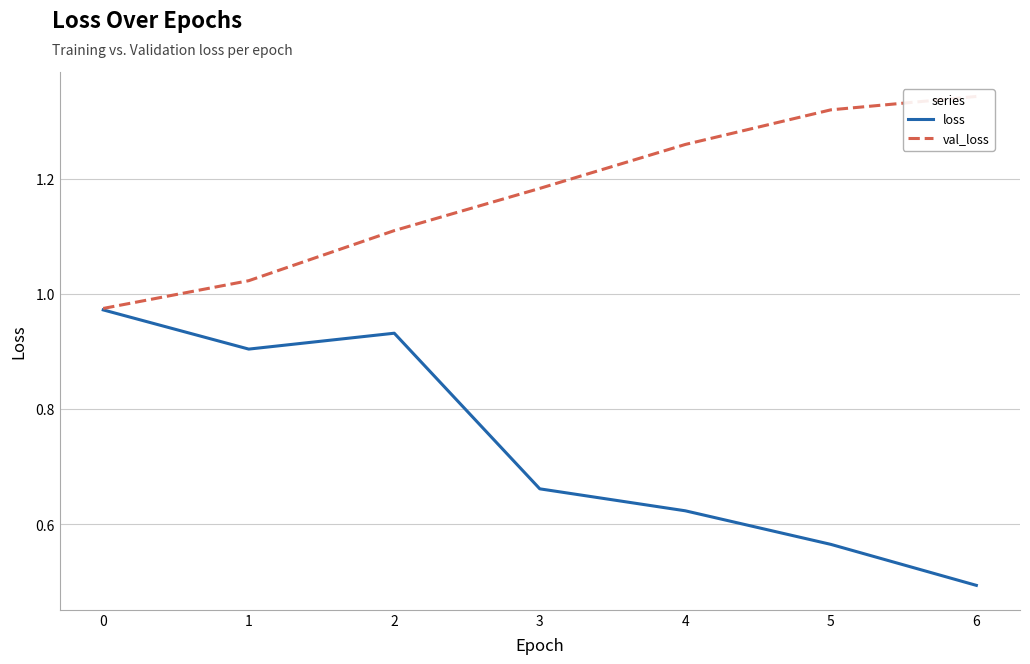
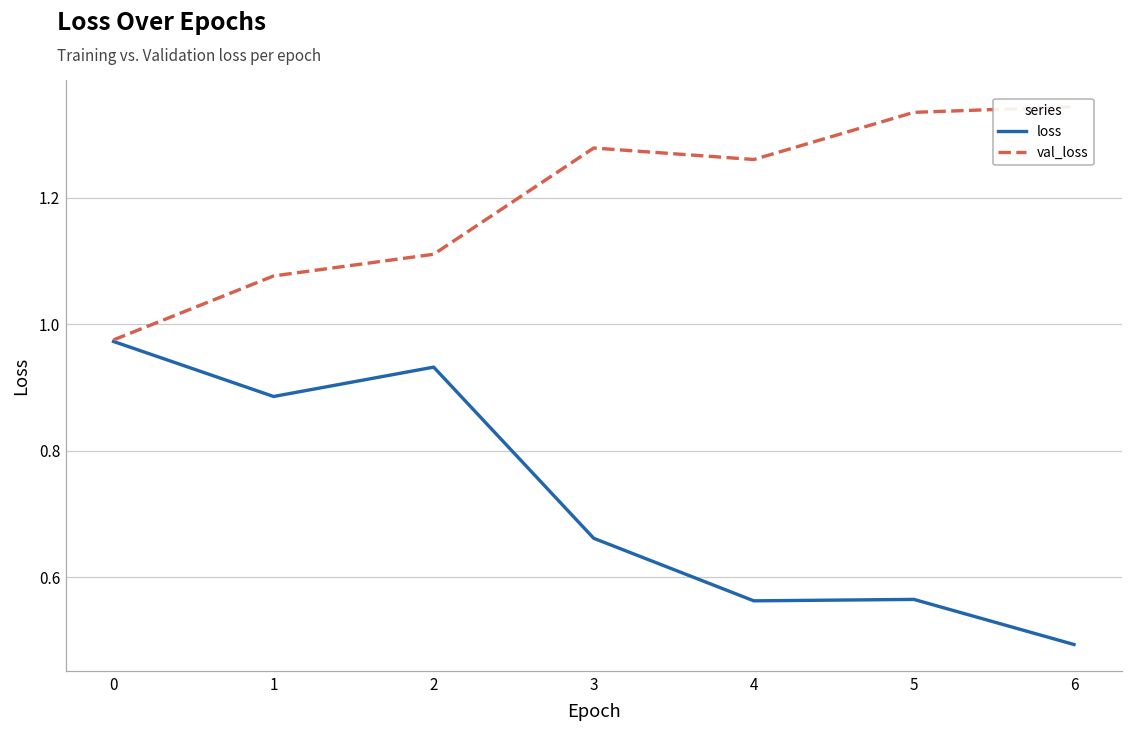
  {
    "loss": {
-     "1": 0.90,
+     "1": 0.89,
      "2": 0.93,
      "3": 0.66,
-     "4": 0.62,
+     "4": 0.56,
      "5": 0.57,
      "6": 0.49
    },
    "val_loss": {
-     "1": 1.02,
+     "1": 1.08,
      "2": 1.11,
-     "3": 1.18,
+     "3": 1.28,
      "4": 1.26,
-     "5": 1.32
+     "5": 1.33
    }
  }
